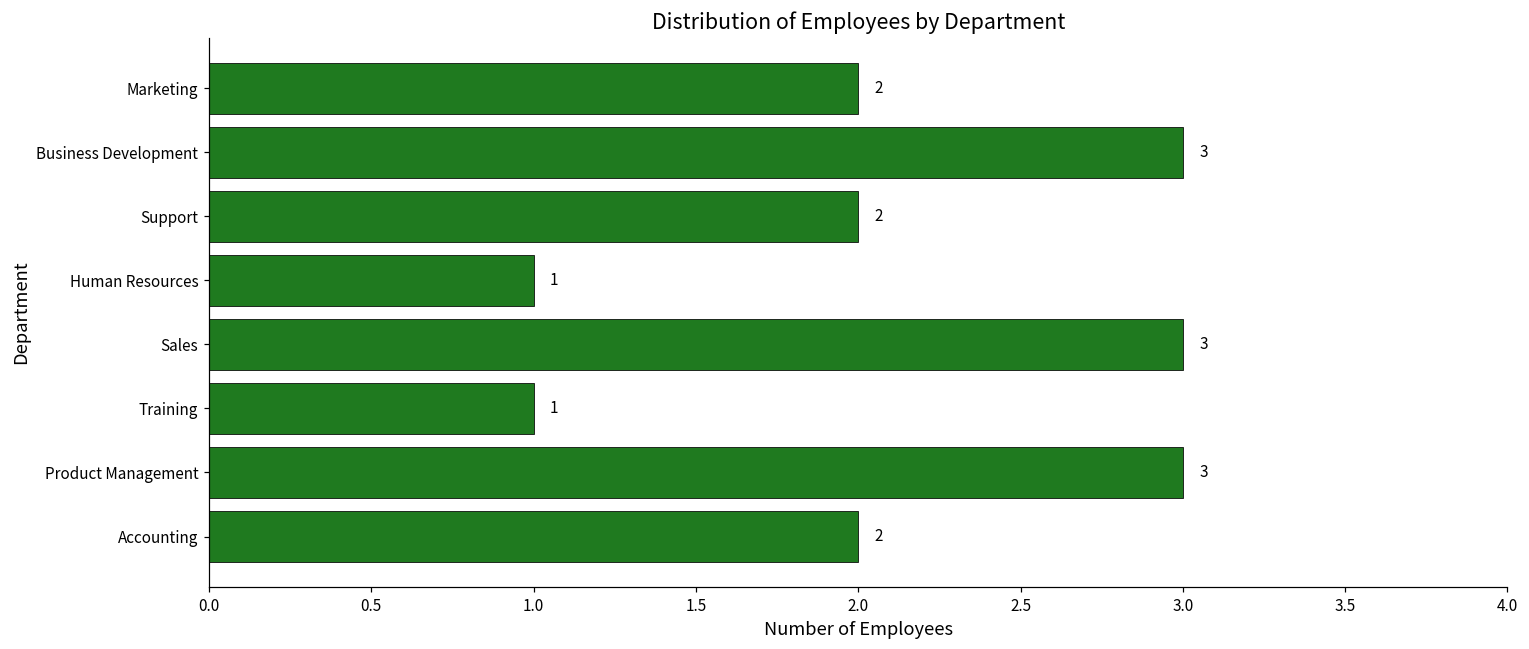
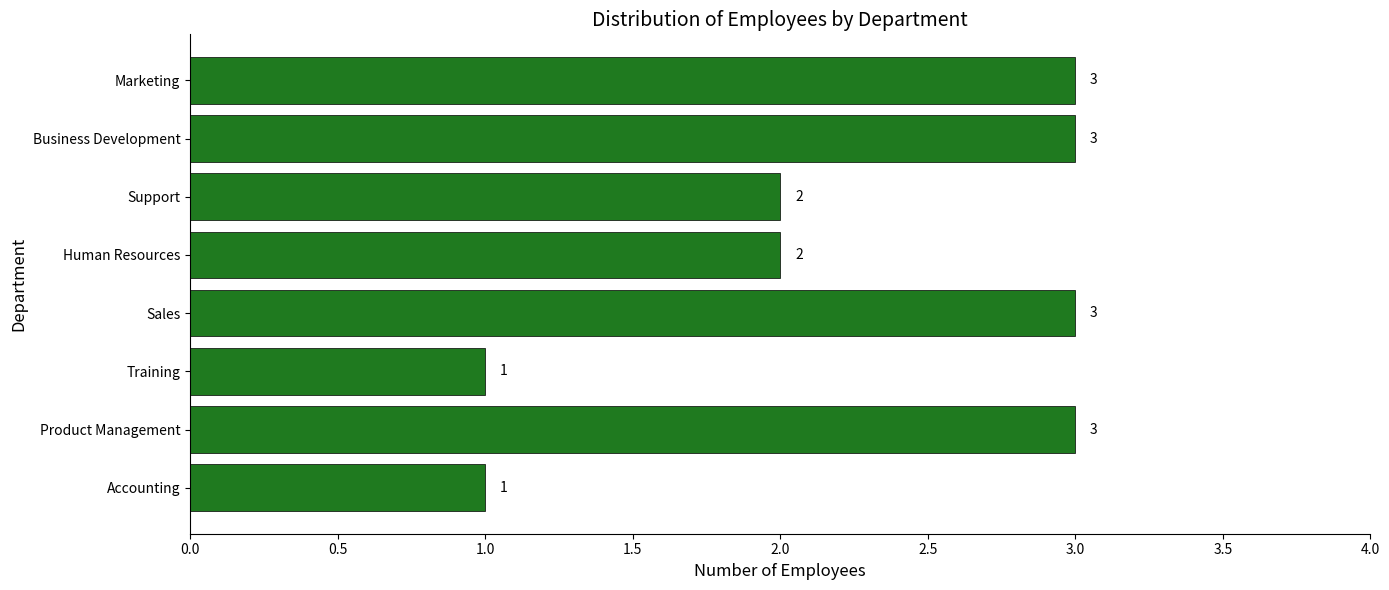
  {
-   "Marketing": 2,
+   "Marketing": 3,
    "Business Development": 3,
    "Support": 2,
-   "Human Resources": 1,
+   "Human Resources": 2,
    "Sales": 3,
    "Training": 1,
    "Product Management": 3,
-   "Accounting": 2
+   "Accounting": 1
  }
